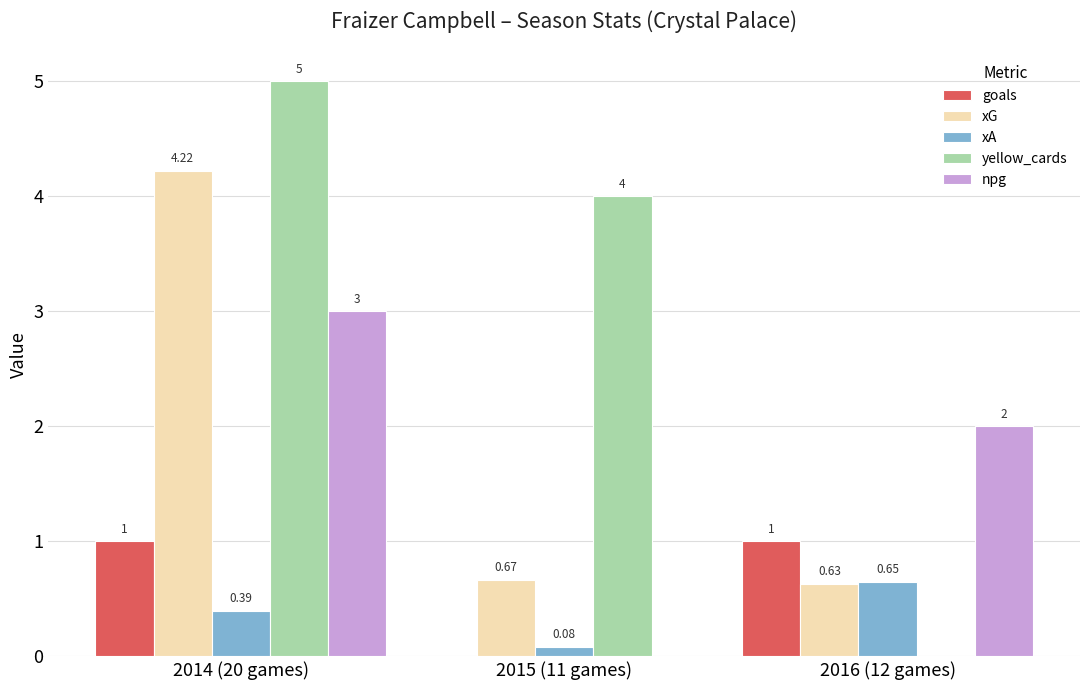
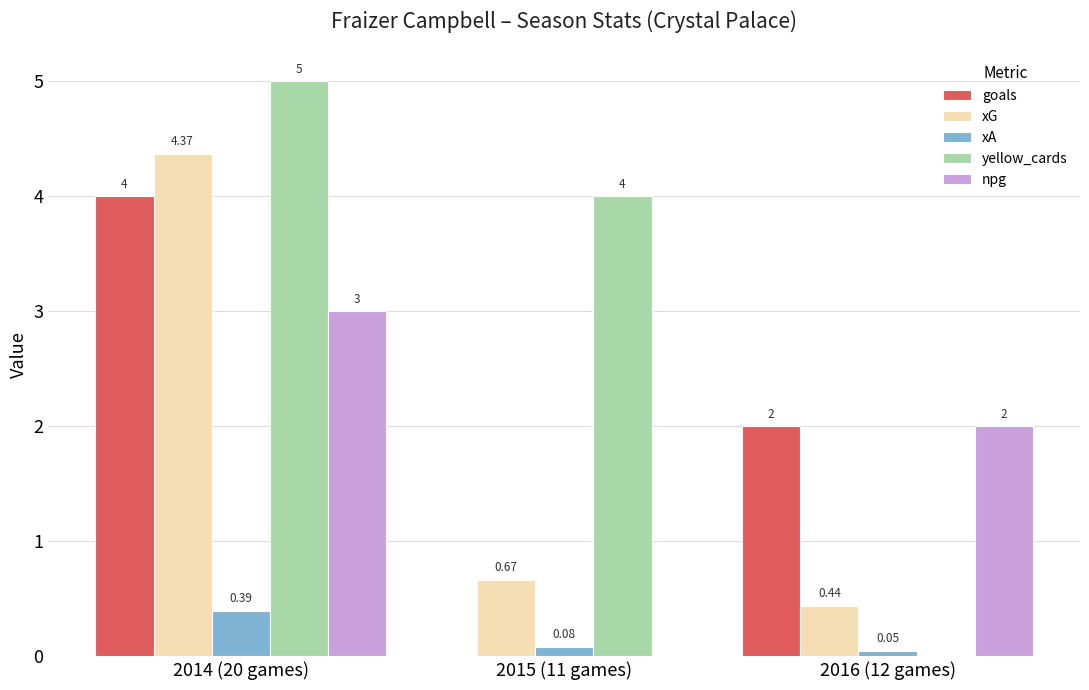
  {
    "goals": {
-     "2014 (20 games)": 1,
-     "2016 (12 games)": 1
+     "2014 (20 games)": 4,
+     "2016 (12 games)": 2
    },
    "xG": {
-     "2014 (20 games)": 4.22,
+     "2014 (20 games)": 4.37,
      "2015 (11 games)": 0.67,
-     "2016 (12 games)": 0.63
+     "2016 (12 games)": 0.44
    },
    "xA": {
      "2014 (20 games)": 0.39,
      "2015 (11 games)": 0.08,
-     "2016 (12 games)": 0.65
+     "2016 (12 games)": 0.05
    },
    "yellow_cards": {
      "2014 (20 games)": 5,
      "2015 (11 games)": 4
    },
    "npg": {
      "2014 (20 games)": 3,
      "2016 (12 games)": 2
    }
  }
